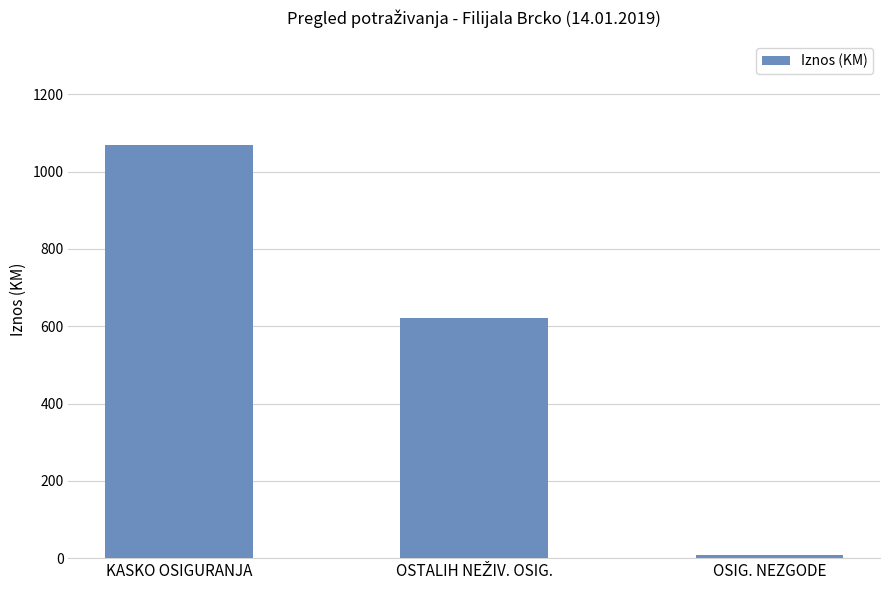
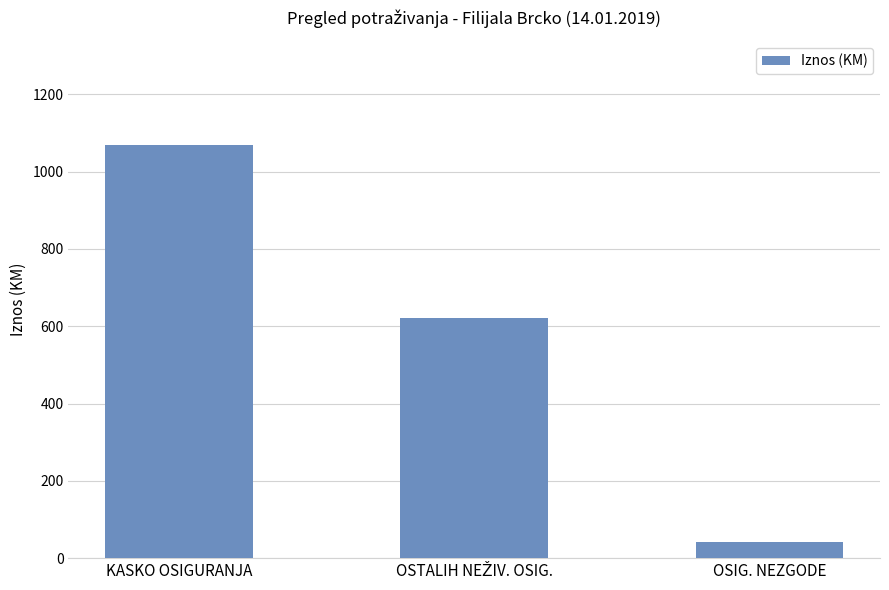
  {
    "KASKO OSIGURANJA": 1070,
    "OSTALIH NEŽIV. OSIG.": 620,
-   "OSIG. NEZGODE": 10
+   "OSIG. NEZGODE": 40
  }
